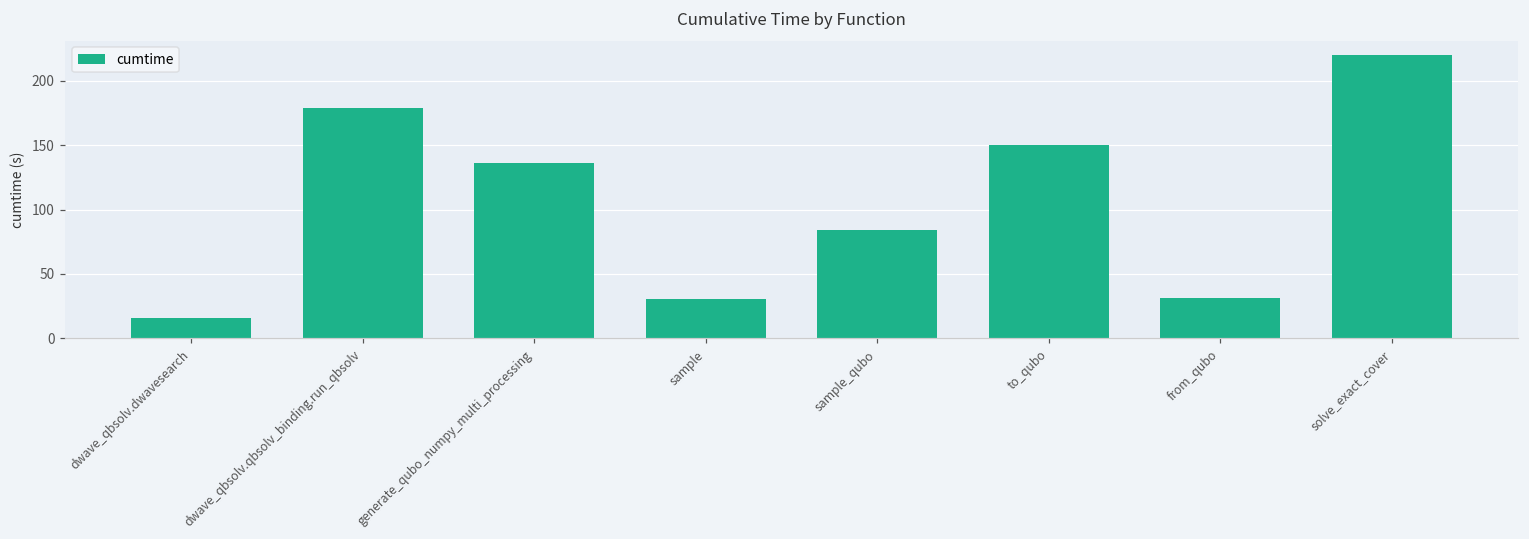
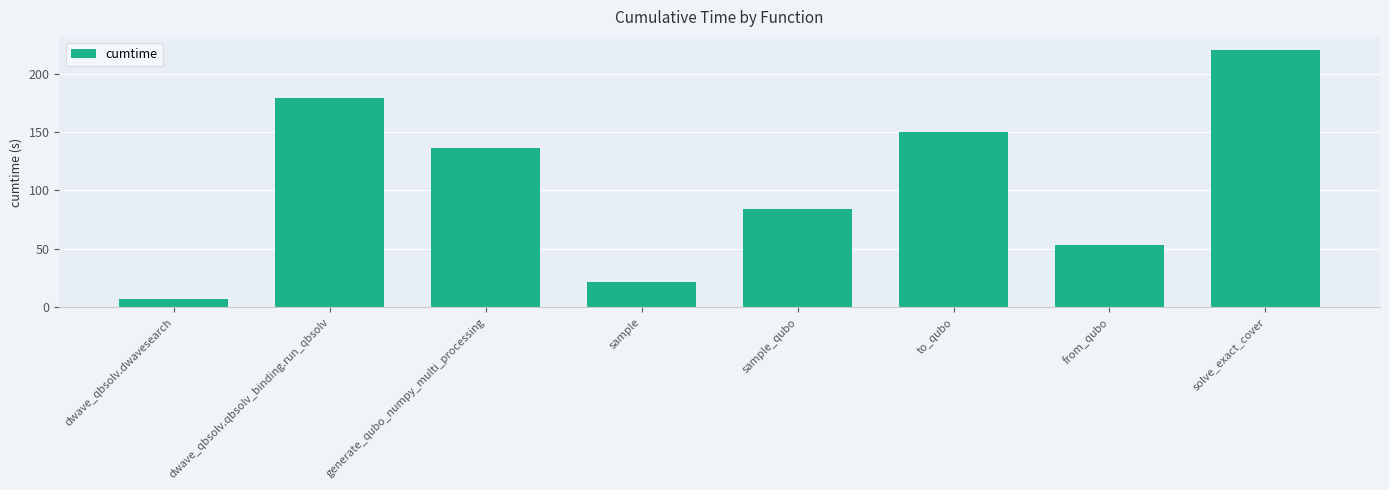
  {
-   "dwave_qbsolv.dwavesearch": 15,
+   "dwave_qbsolv.dwavesearch": 7,
    "dwave_qbsolv.qbsolv_binding.run_qbsolv": 179,
    "generate_qubo_numpy_multi_processing": 136,
-   "sample": 31,
+   "sample": 21,
    "sample_qubo": 84,
    "to_qubo": 150,
-   "from_qubo": 31,
+   "from_qubo": 53,
    "solve_exact_cover": 220
  }
